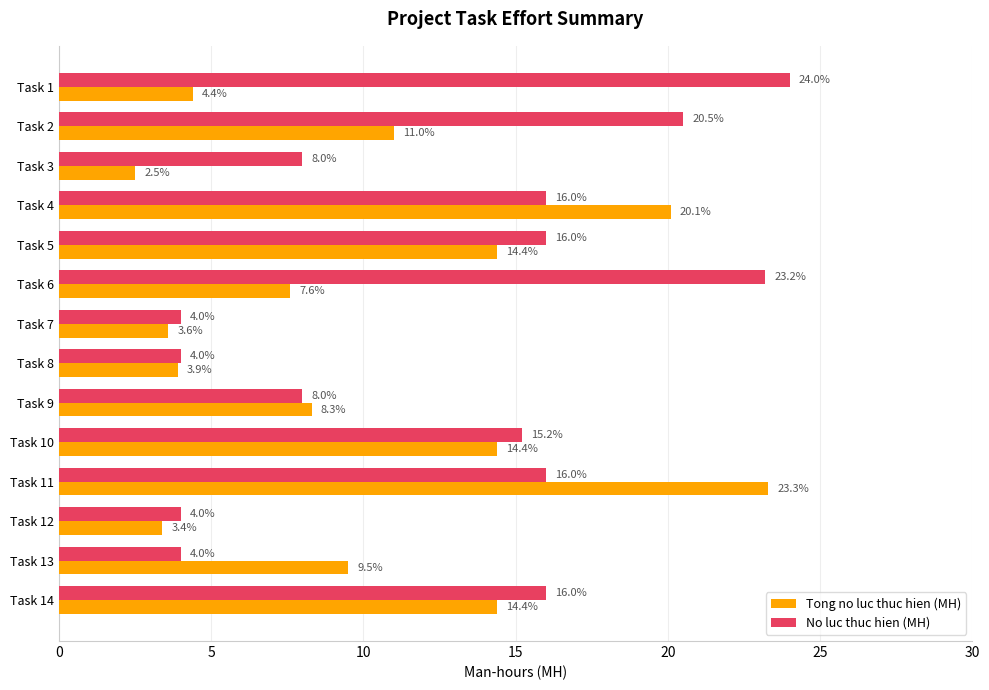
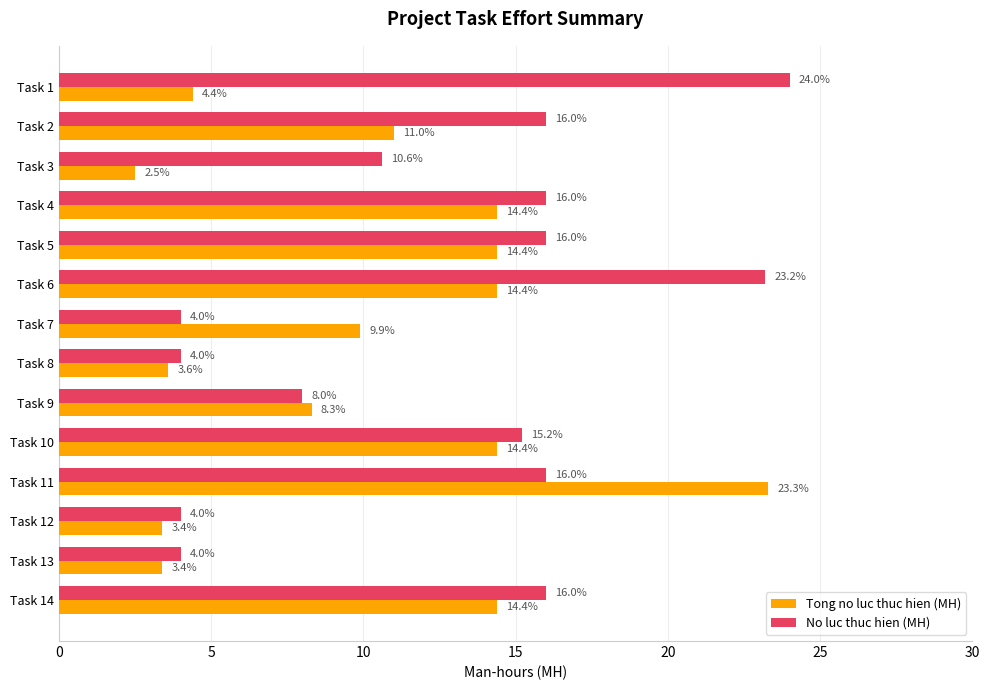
  {
    "Tong no luc thuc hien (MH)": {
      "Task 1": "4.4%",
      "Task 2": "11.0%",
      "Task 3": "2.5%",
-     "Task 4": "20.1%",
+     "Task 4": "14.4%",
      "Task 5": "14.4%",
-     "Task 6": "7.6%",
-     "Task 7": "3.6%",
-     "Task 8": "3.9%",
+     "Task 6": "14.4%",
+     "Task 7": "9.9%",
+     "Task 8": "3.6%",
      "Task 9": "8.3%",
      "Task 10": "14.4%",
      "Task 11": "23.3%",
      "Task 12": "3.4%",
-     "Task 13": "9.5%",
+     "Task 13": "3.4%",
      "Task 14": "14.4%"
    },
    "No luc thuc hien (MH)": {
      "Task 1": "24.0%",
-     "Task 2": "20.5%",
-     "Task 3": "8.0%",
+     "Task 2": "16.0%",
+     "Task 3": "10.6%",
      "Task 4": "16.0%",
      "Task 5": "16.0%",
      "Task 6": "23.2%",
      "Task 7": "4.0%",
      "Task 8": "4.0%",
      "Task 9": "8.0%",
      "Task 10": "15.2%",
      "Task 11": "16.0%",
      "Task 12": "4.0%",
      "Task 13": "4.0%",
      "Task 14": "16.0%"
    }
  }
